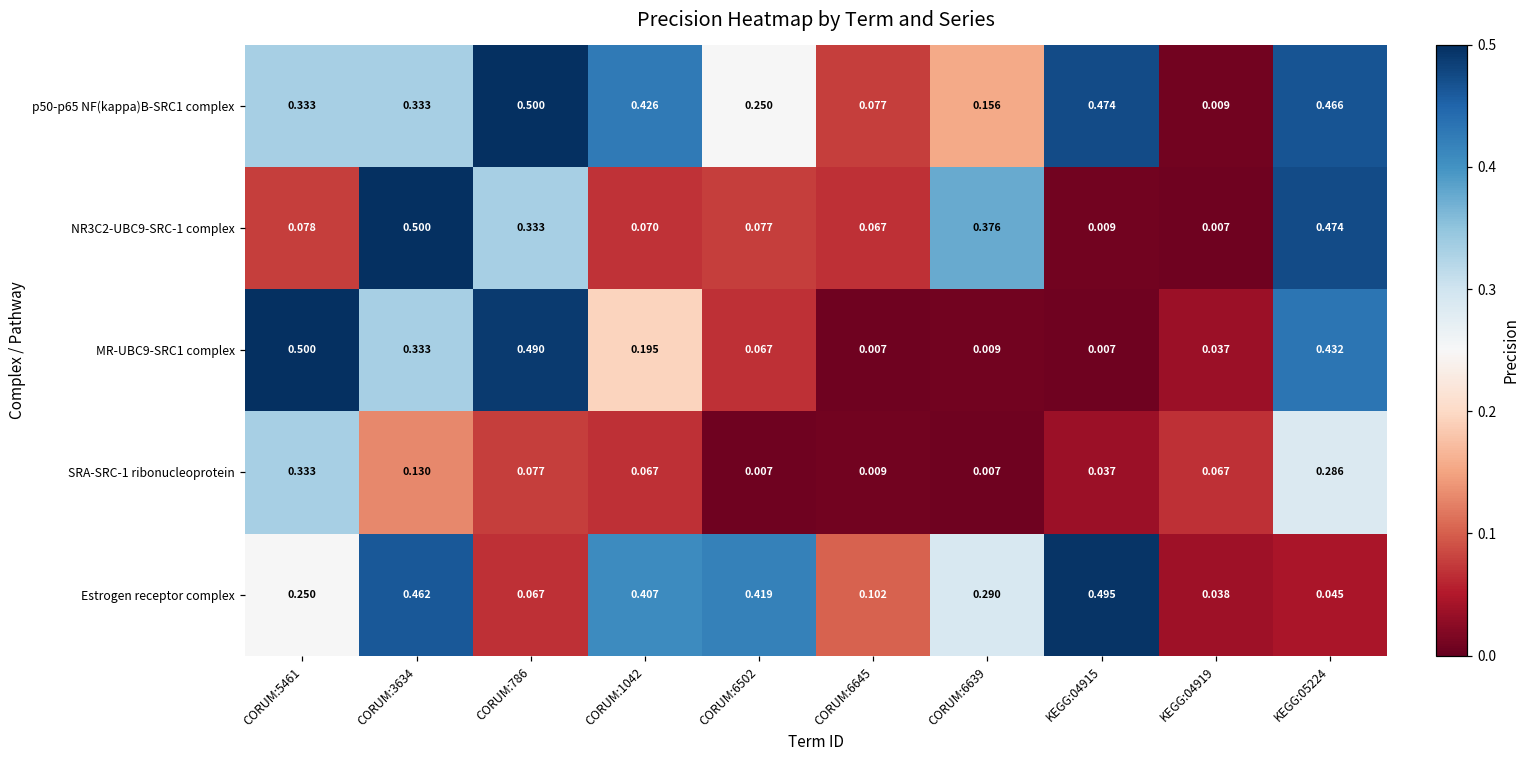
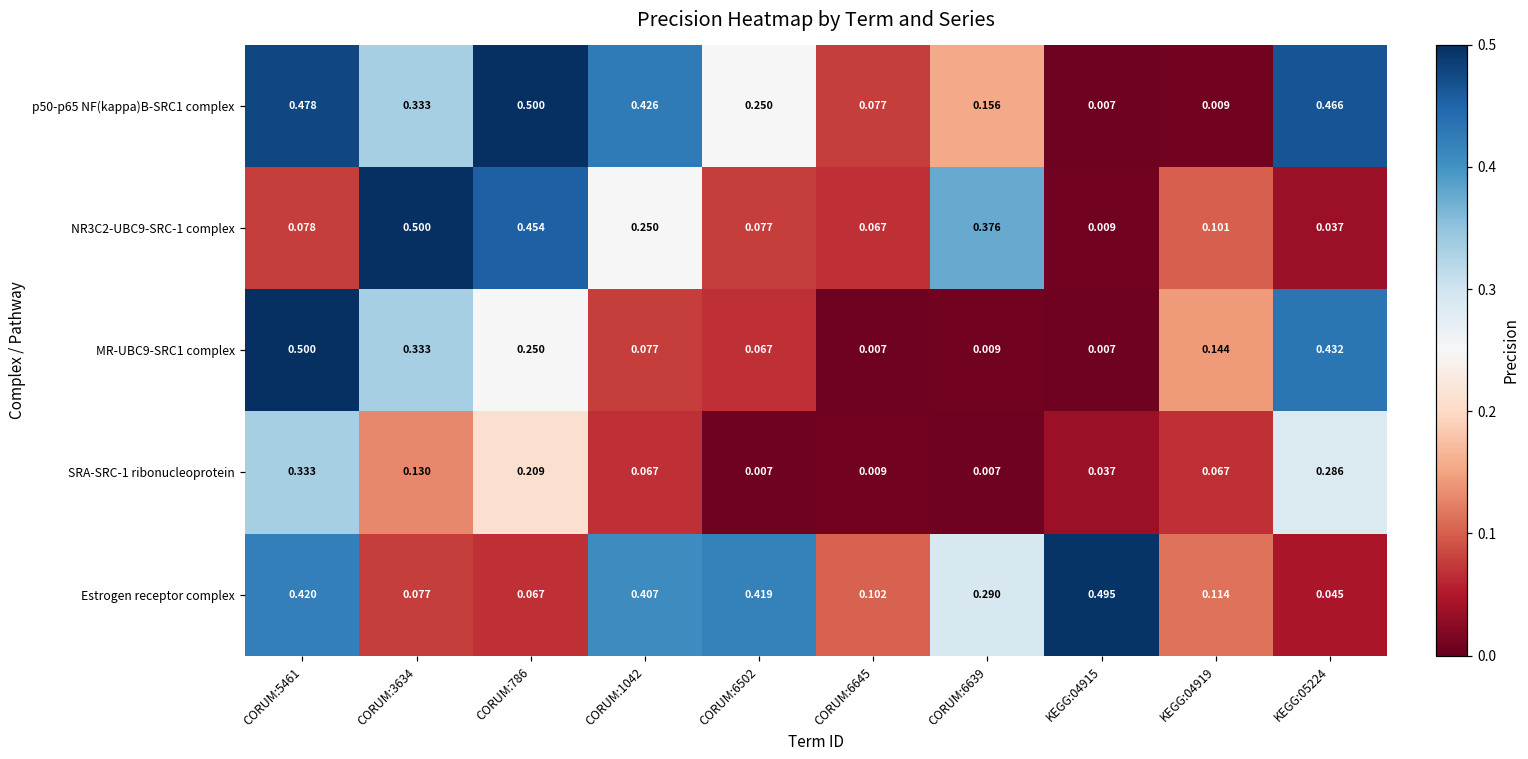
  {
    "p50-p65 NF(kappa)B-SRC1 complex": {
-     "CORUM:5461": 0.333,
+     "CORUM:5461": 0.478,
      "CORUM:3634": 0.333,
      "CORUM:786": 0.500,
      "CORUM:1042": 0.426,
      "CORUM:6502": 0.250,
      "CORUM:6645": 0.077,
      "CORUM:6639": 0.156,
-     "KEGG:04915": 0.474,
+     "KEGG:04915": 0.007,
      "KEGG:04919": 0.009,
      "KEGG:05224": 0.466
    },
    "NR3C2-UBC9-SRC-1 complex": {
      "CORUM:5461": 0.078,
      "CORUM:3634": 0.500,
-     "CORUM:786": 0.333,
-     "CORUM:1042": 0.070,
+     "CORUM:786": 0.454,
+     "CORUM:1042": 0.250,
      "CORUM:6502": 0.077,
      "CORUM:6645": 0.067,
      "CORUM:6639": 0.376,
      "KEGG:04915": 0.009,
-     "KEGG:04919": 0.007,
-     "KEGG:05224": 0.474
+     "KEGG:04919": 0.101,
+     "KEGG:05224": 0.037
    },
    "MR-UBC9-SRC1 complex": {
      "CORUM:5461": 0.500,
      "CORUM:3634": 0.333,
-     "CORUM:786": 0.490,
-     "CORUM:1042": 0.195,
+     "CORUM:786": 0.250,
+     "CORUM:1042": 0.077,
      "CORUM:6502": 0.067,
      "CORUM:6645": 0.007,
      "CORUM:6639": 0.009,
      "KEGG:04915": 0.007,
-     "KEGG:04919": 0.037,
+     "KEGG:04919": 0.144,
      "KEGG:05224": 0.432
    },
    "SRA-SRC-1 ribonucleoprotein": {
      "CORUM:5461": 0.333,
      "CORUM:3634": 0.130,
-     "CORUM:786": 0.077,
+     "CORUM:786": 0.209,
      "CORUM:1042": 0.067,
      "CORUM:6502": 0.007,
      "CORUM:6645": 0.009,
      "CORUM:6639": 0.007,
      "KEGG:04915": 0.037,
      "KEGG:04919": 0.067,
      "KEGG:05224": 0.286
    },
    "Estrogen receptor complex": {
-     "CORUM:5461": 0.250,
-     "CORUM:3634": 0.462,
+     "CORUM:5461": 0.420,
+     "CORUM:3634": 0.077,
      "CORUM:786": 0.067,
      "CORUM:1042": 0.407,
      "CORUM:6502": 0.419,
      "CORUM:6645": 0.102,
      "CORUM:6639": 0.290,
      "KEGG:04915": 0.495,
-     "KEGG:04919": 0.038,
+     "KEGG:04919": 0.114,
      "KEGG:05224": 0.045
    }
  }
